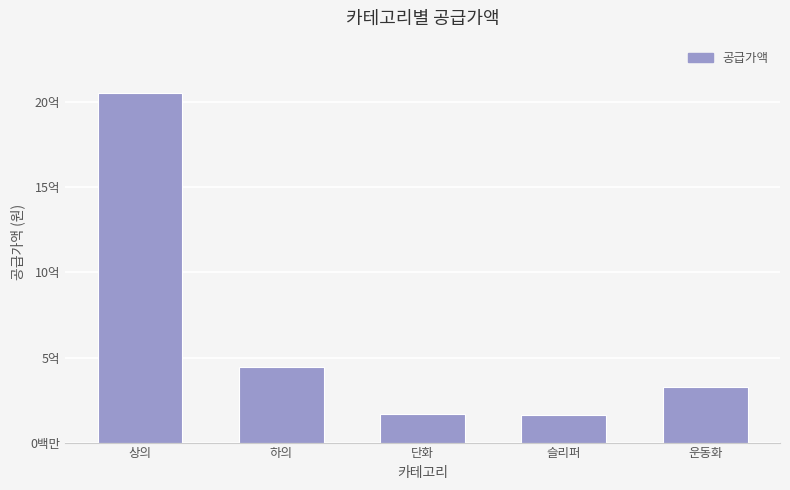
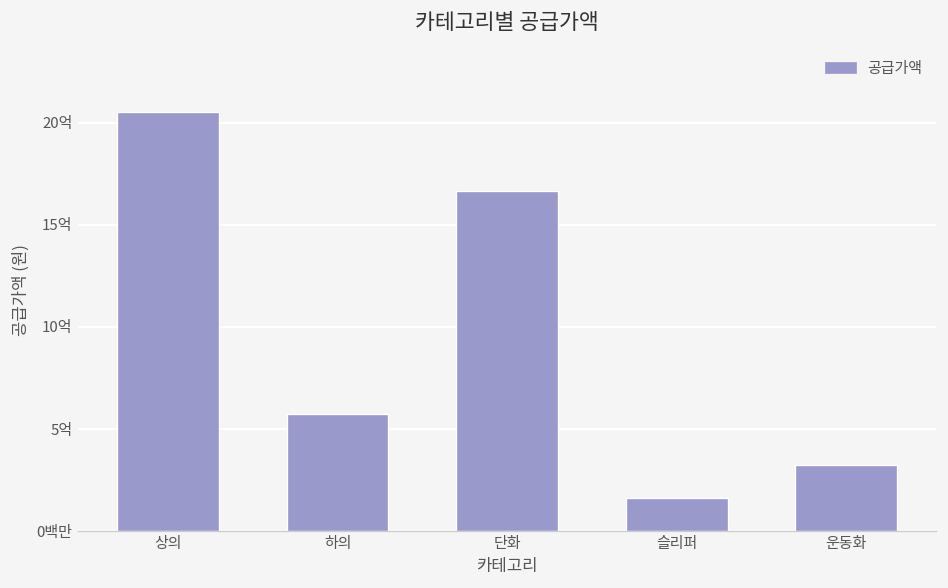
  {
    "상의": "20.5억",
-   "하의": "4.4억",
-   "단화": "1.7억",
+   "하의": "5.7억",
+   "단화": "16.7억",
    "슬리퍼": "1.6억",
    "운동화": "3.2억"
  }
